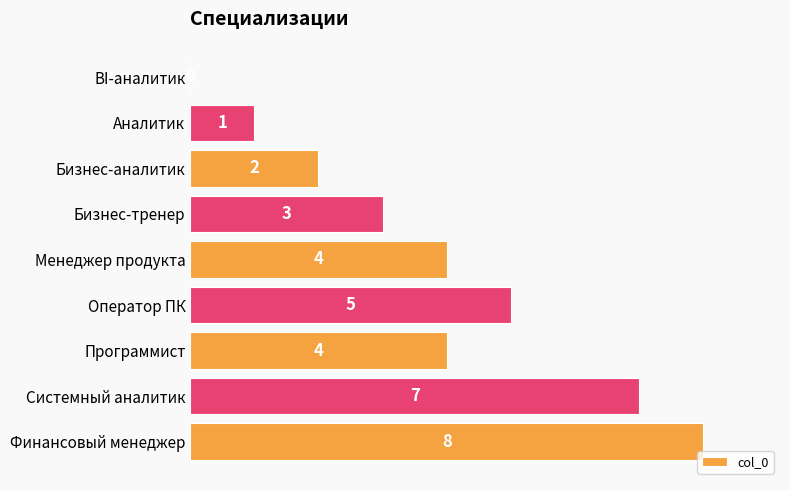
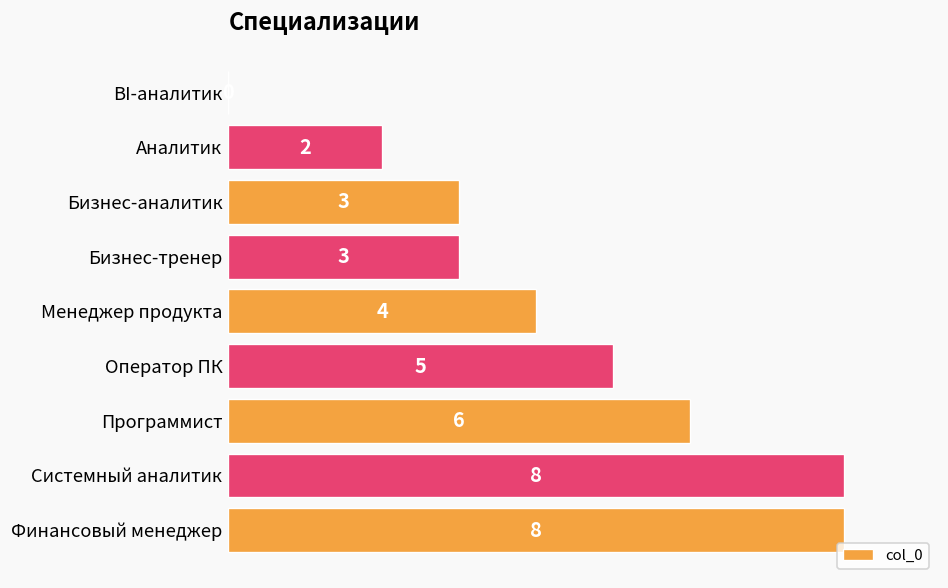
  {
-   "Аналитик": 1,
-   "Бизнес-аналитик": 2,
+   "Аналитик": 2,
+   "Бизнес-аналитик": 3,
    "Бизнес-тренер": 3,
    "Менеджер продукта": 4,
    "Оператор ПК": 5,
-   "Программист": 4,
-   "Системный аналитик": 7,
+   "Программист": 6,
+   "Системный аналитик": 8,
    "Финансовый менеджер": 8
  }
